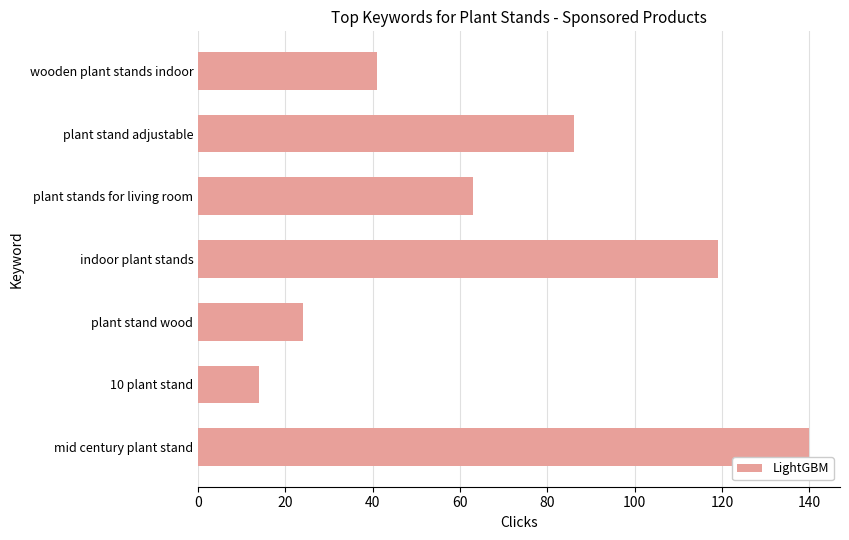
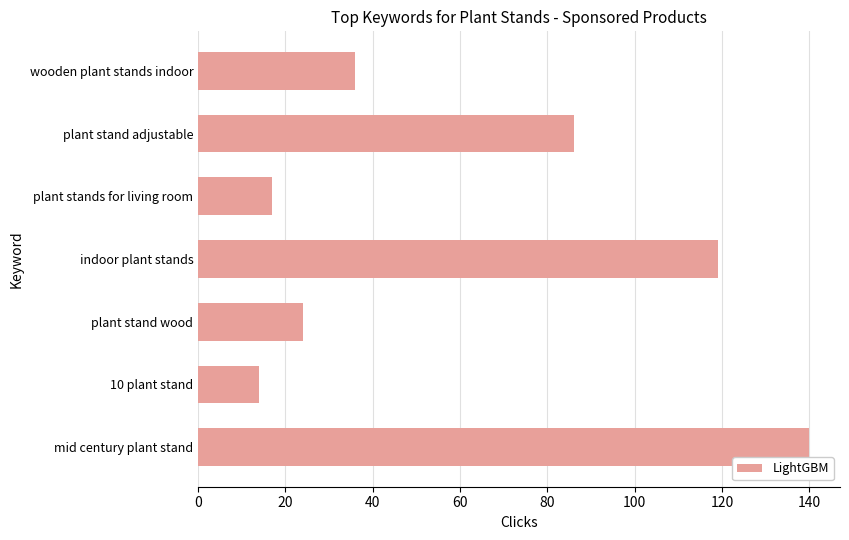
  {
-   "wooden plant stands indoor": 41,
+   "wooden plant stands indoor": 36,
    "plant stand adjustable": 86,
-   "plant stands for living room": 63,
+   "plant stands for living room": 17,
    "indoor plant stands": 119,
    "plant stand wood": 24,
    "10 plant stand": 14,
    "mid century plant stand": 140
  }
